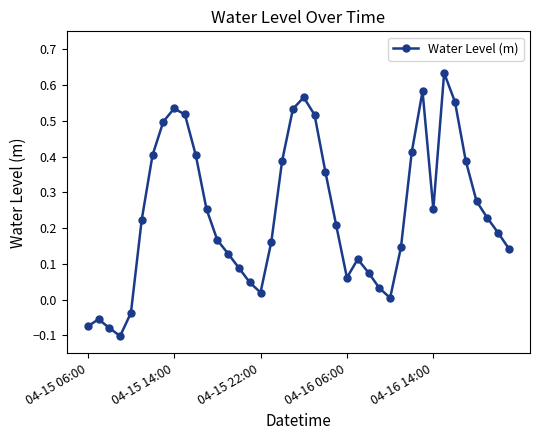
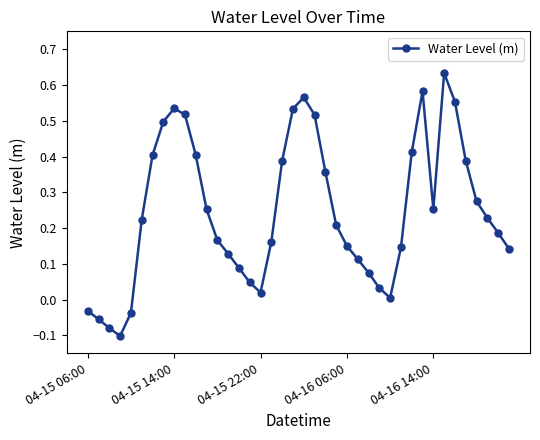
  {
-   "04-15 06:00": -0.08,
+   "04-15 06:00": -0.03,
    "04-15 14:00": 0.53,
    "04-15 22:00": 0.02,
-   "04-16 06:00": 0.06,
+   "04-16 06:00": 0.15,
    "04-16 14:00": 0.25
  }
